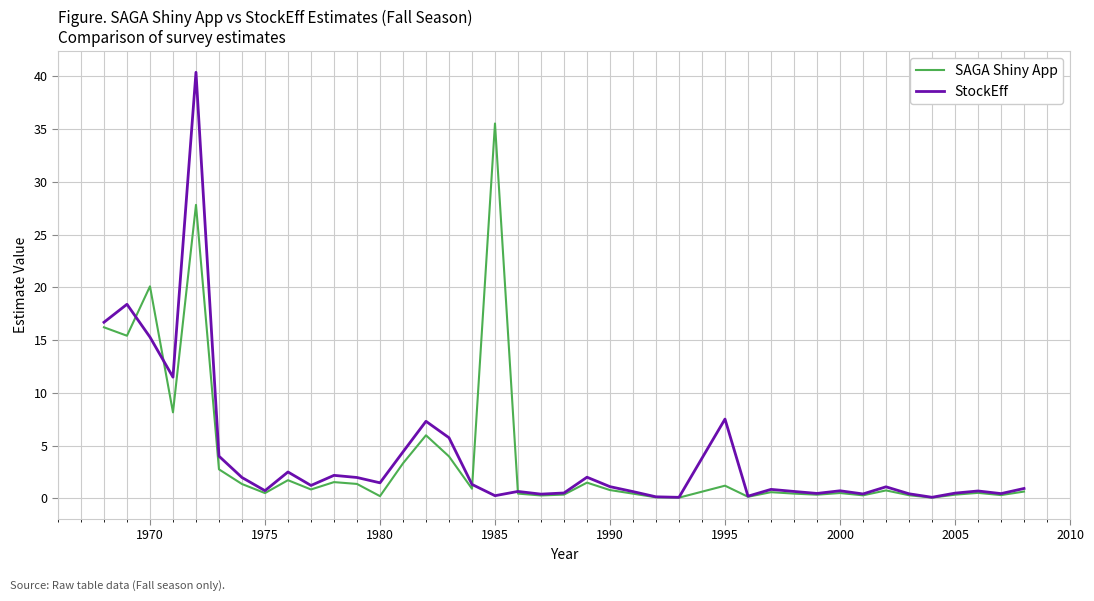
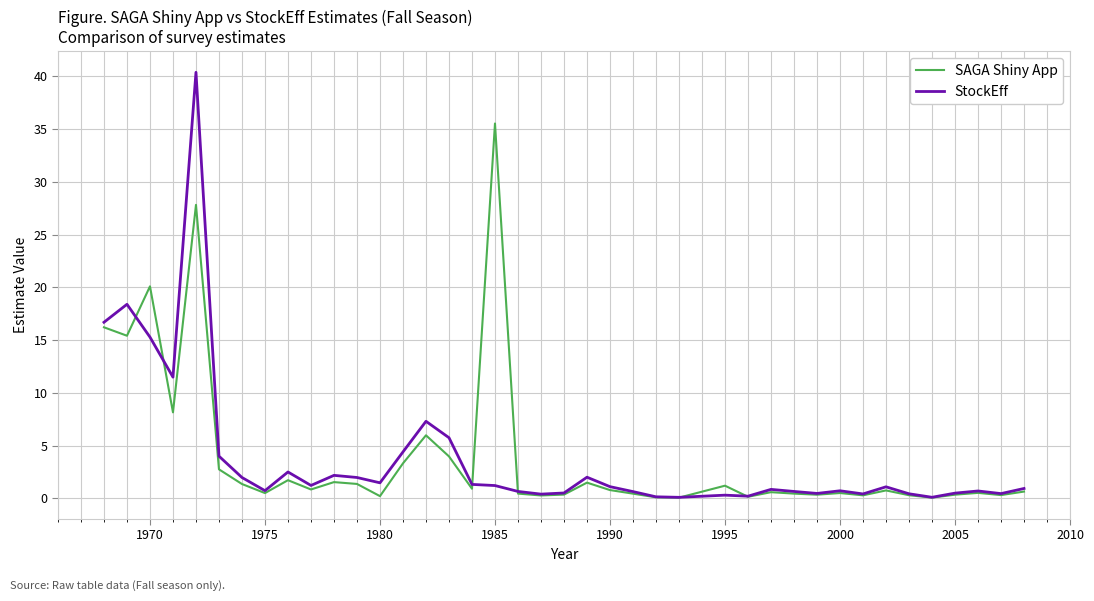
  {
    "SAGA Shiny App": {
      "1970": 20.1,
      "1980": 0.2,
      "1985": 35.5,
      "1990": 0.8,
      "1995": 1.2
    },
    "StockEff": {
      "1970": 15.3,
      "1980": 1.5,
-     "1985": 0.3,
+     "1985": 1.2,
      "1990": 1.1,
-     "1995": 7.5
+     "1995": 0.3
    }
  }
